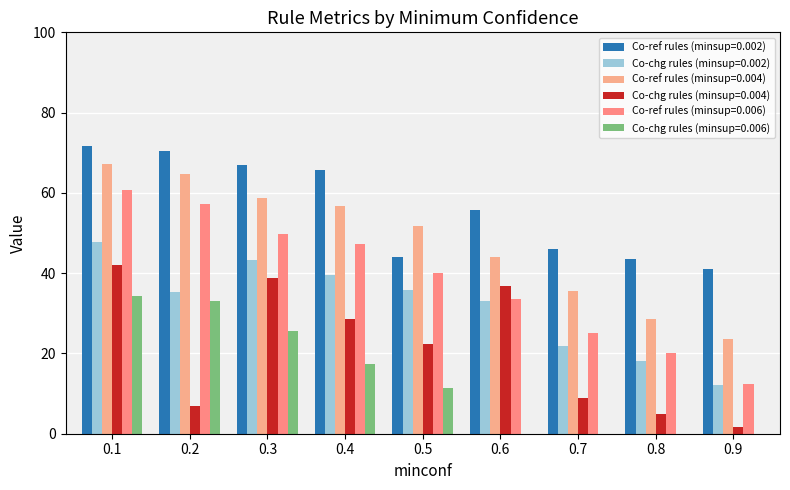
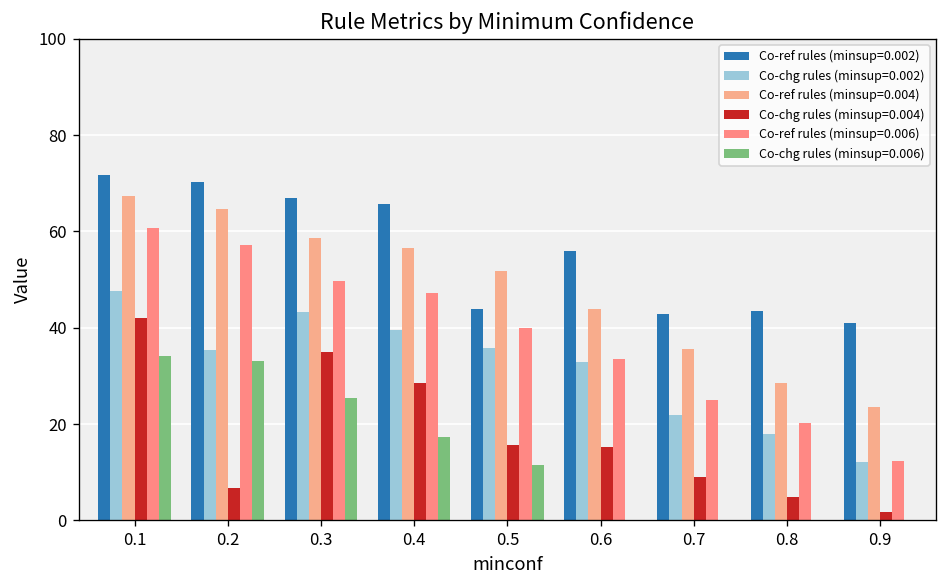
  {
    "Co-ref rules (minsup=0.002)": {
      "0.1": 72,
      "0.2": 70,
      "0.3": 67,
      "0.4": 66,
      "0.5": 44,
      "0.6": 56,
-     "0.7": 46,
+     "0.7": 43,
      "0.8": 43,
      "0.9": 41
    },
    "Co-chg rules (minsup=0.002)": {
      "0.1": 48,
      "0.2": 35,
      "0.3": 43,
      "0.4": 40,
      "0.5": 36,
      "0.6": 33,
      "0.7": 22,
      "0.8": 18,
      "0.9": 12
    },
    "Co-chg rules (minsup=0.004)": {
      "0.1": 42,
      "0.2": 7,
-     "0.3": 39,
+     "0.3": 35,
      "0.4": 29,
-     "0.5": 22,
-     "0.6": 37,
+     "0.5": 16,
+     "0.6": 15,
      "0.7": 9,
      "0.8": 5,
      "0.9": 2
    },
    "Co-chg rules (minsup=0.006)": {
      "0.1": 34,
      "0.2": 33,
      "0.3": 26,
      "0.4": 17,
      "0.5": 11,
      "0.6": 0,
      "0.7": 0,
      "0.8": 0,
      "0.9": 0
    }
  }
